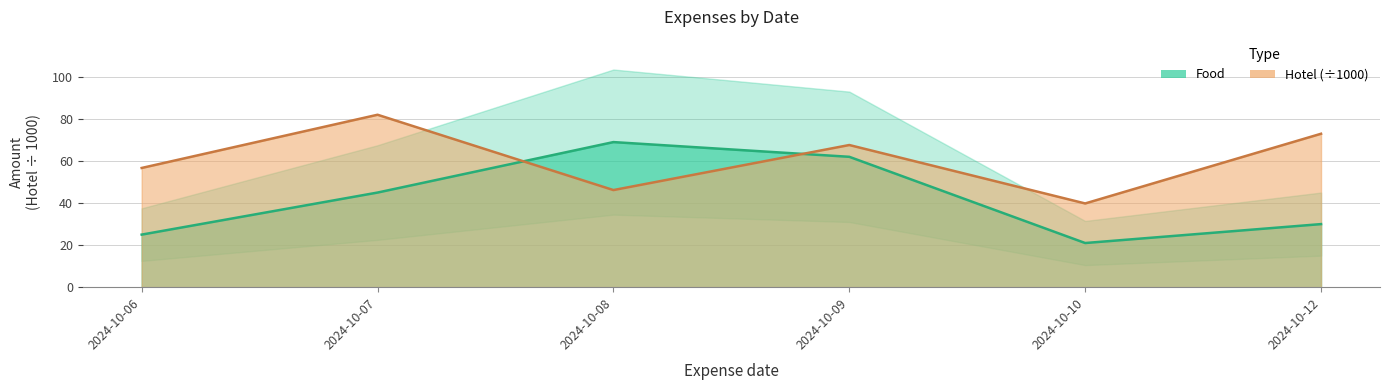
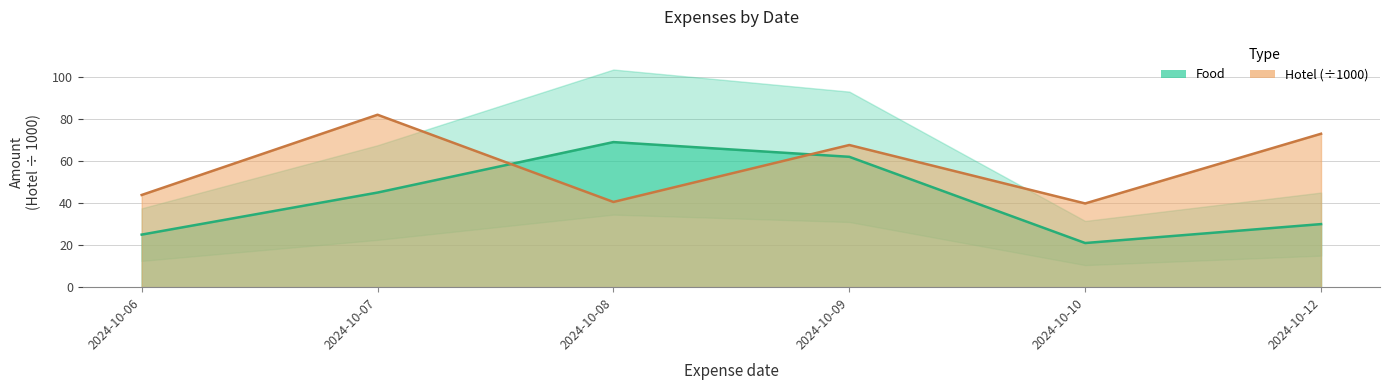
  {
    "Hotel (÷1000)": {
-     "2024-10-06": 57,
+     "2024-10-06": 44,
      "2024-10-07": 82,
-     "2024-10-08": 46,
+     "2024-10-08": 41,
      "2024-10-09": 68,
      "2024-10-10": 40,
      "2024-10-12": 73
    }
  }
